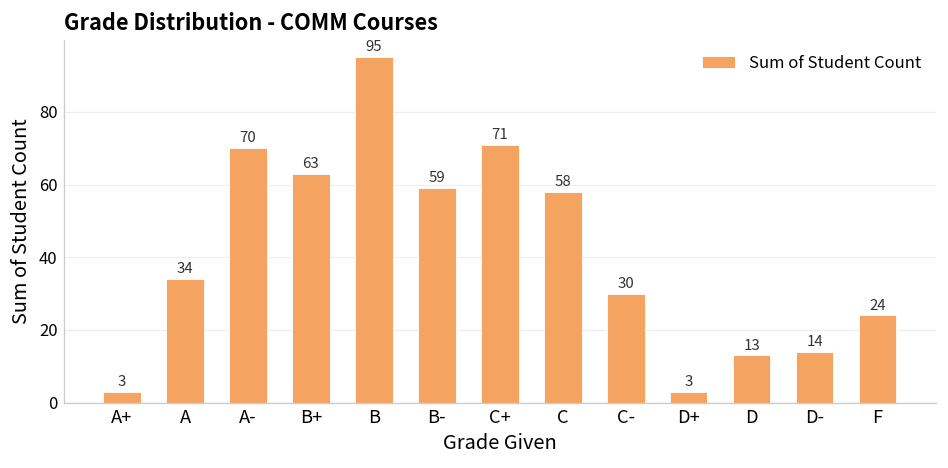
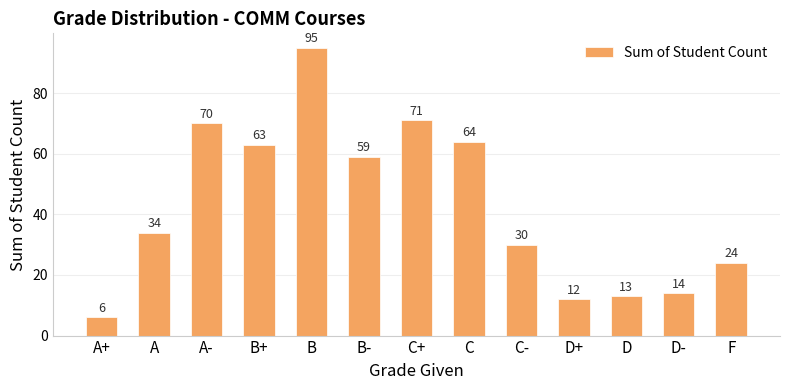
  {
-   "A+": 3,
+   "A+": 6,
    "A": 34,
    "A-": 70,
    "B+": 63,
    "B": 95,
    "B-": 59,
    "C+": 71,
-   "C": 58,
+   "C": 64,
    "C-": 30,
-   "D+": 3,
+   "D+": 12,
    "D": 13,
    "D-": 14,
    "F": 24
  }
